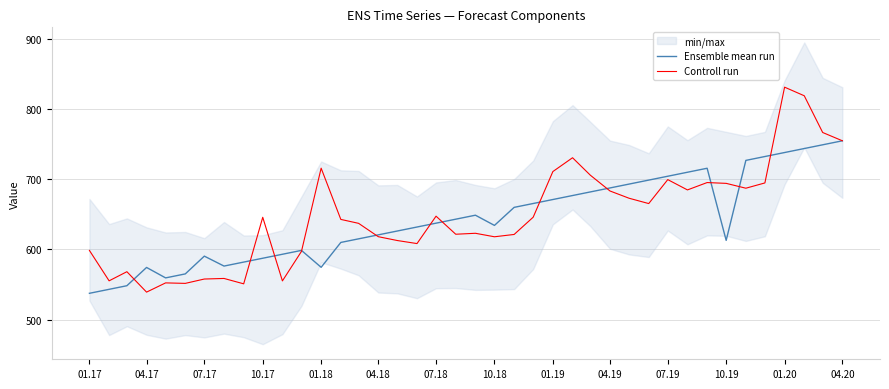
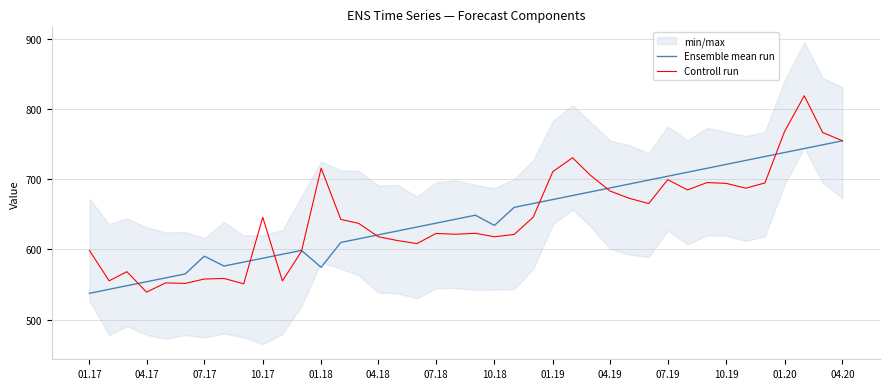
  {
    "Ensemble mean run": {
      "01.17": 540,
-     "04.17": 570,
+     "04.17": 550,
      "07.17": 590,
      "10.17": 590,
      "01.18": 570,
      "07.18": 640,
      "10.18": 630,
      "01.19": 670,
      "04.19": 690,
      "07.19": 700,
-     "10.19": 610,
+     "10.19": 720,
      "01.20": 740
    },
    "Controll run": {
      "01.17": 600,
      "04.17": 540,
      "07.17": 560,
      "10.17": 650,
      "01.18": 720,
-     "07.18": 650,
+     "07.18": 620,
      "10.18": 620,
      "01.19": 710,
      "04.19": 680,
      "07.19": 700,
      "10.19": 690,
-     "01.20": 830
+     "01.20": 770
    }
  }
